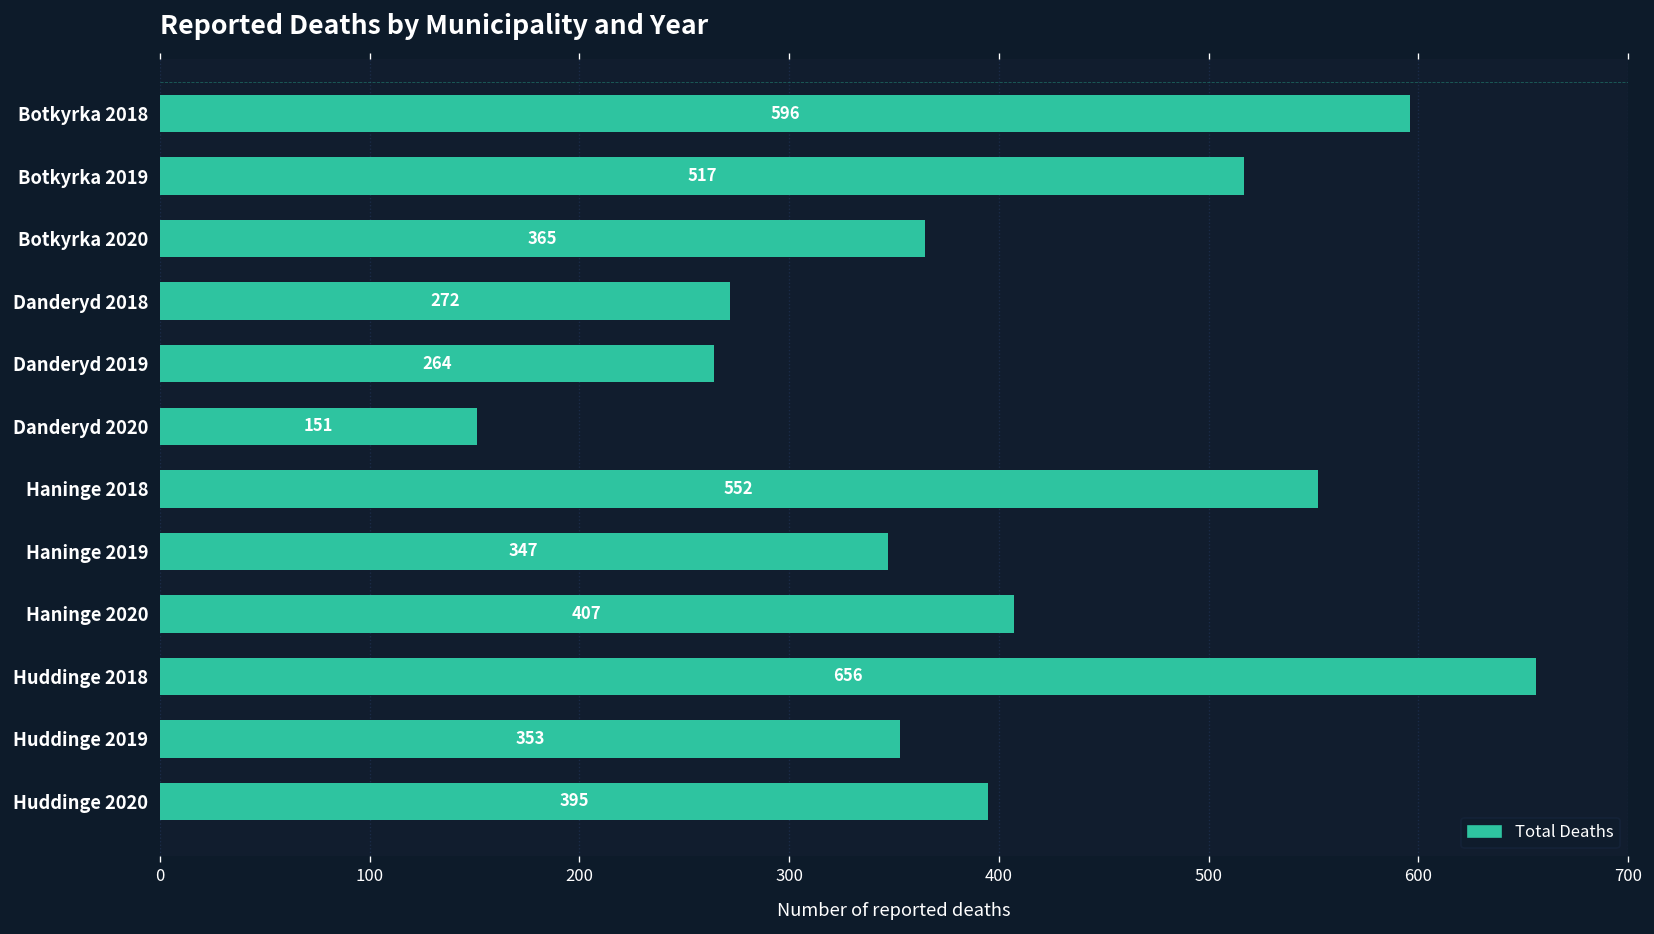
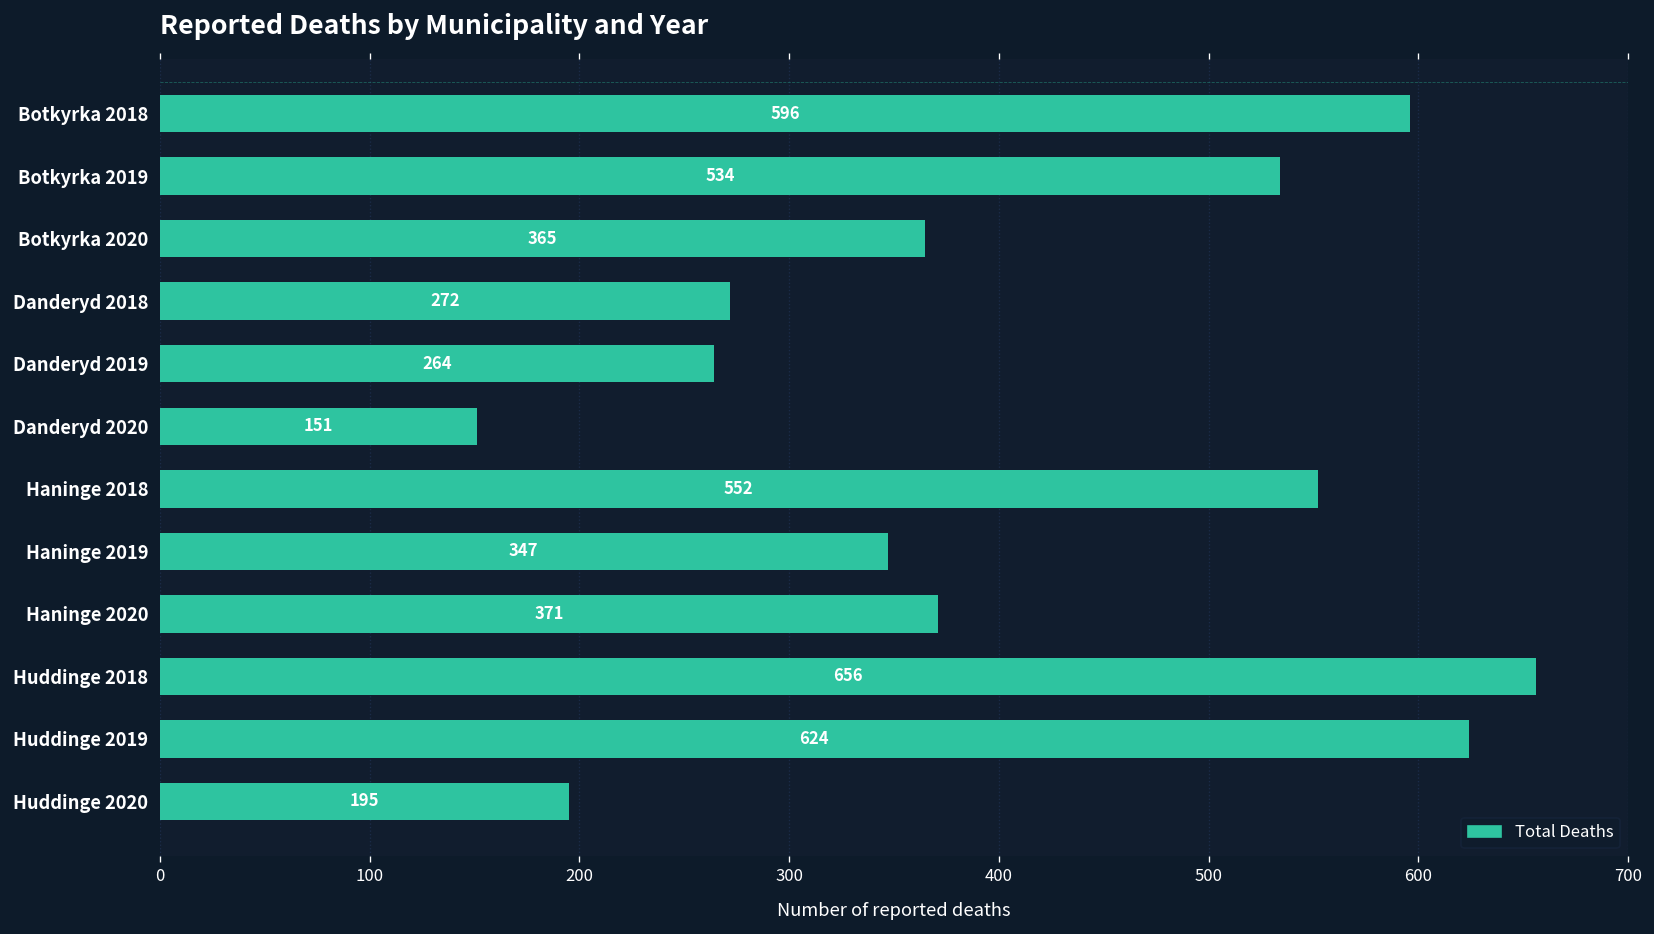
  {
    "Botkyrka 2018": 596,
-   "Botkyrka 2019": 517,
+   "Botkyrka 2019": 534,
    "Botkyrka 2020": 365,
    "Danderyd 2018": 272,
    "Danderyd 2019": 264,
    "Danderyd 2020": 151,
    "Haninge 2018": 552,
    "Haninge 2019": 347,
-   "Haninge 2020": 407,
+   "Haninge 2020": 371,
    "Huddinge 2018": 656,
-   "Huddinge 2019": 353,
-   "Huddinge 2020": 395
+   "Huddinge 2019": 624,
+   "Huddinge 2020": 195
  }
